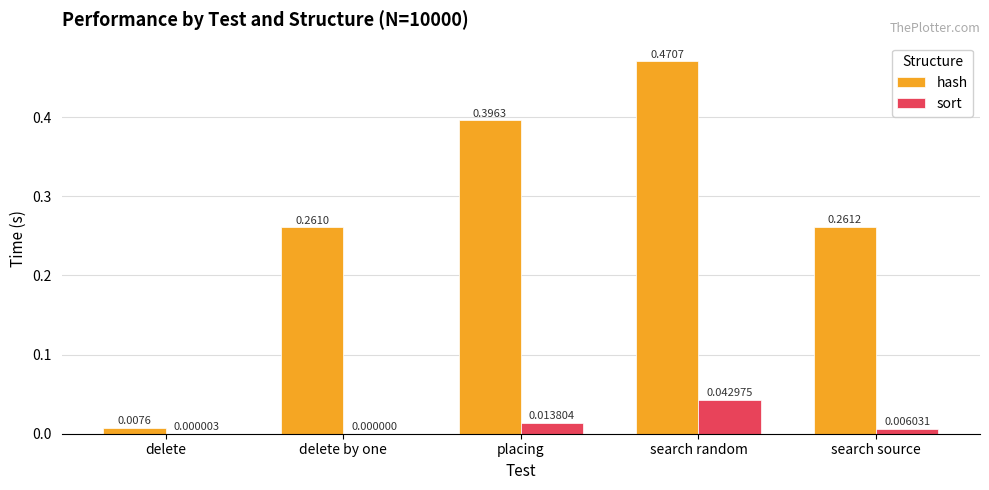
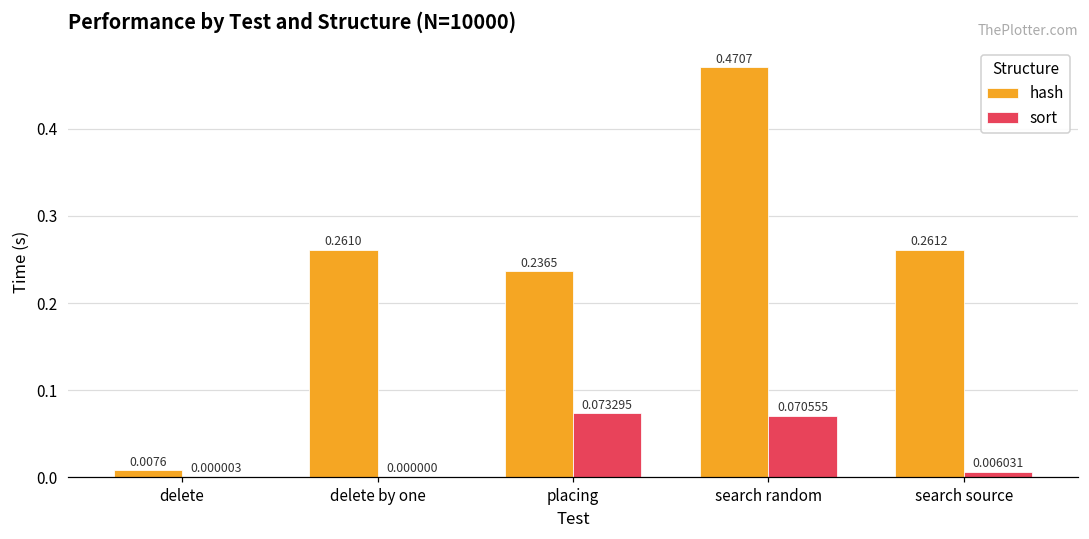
  {
    "hash": {
      "delete": 0.0076,
      "delete by one": 0.2610,
-     "placing": 0.3963,
+     "placing": 0.2365,
      "search random": 0.4707,
      "search source": 0.2612
    },
    "sort": {
      "delete": 0.000003,
      "delete by one": 0.000000,
-     "placing": 0.013804,
-     "search random": 0.042975,
+     "placing": 0.073295,
+     "search random": 0.070555,
      "search source": 0.006031
    }
  }
